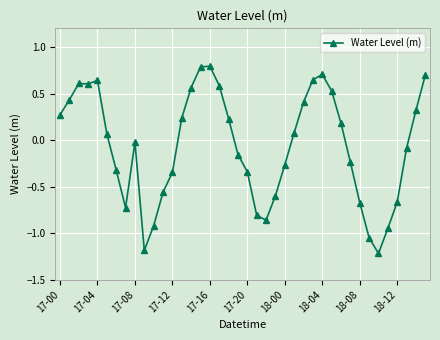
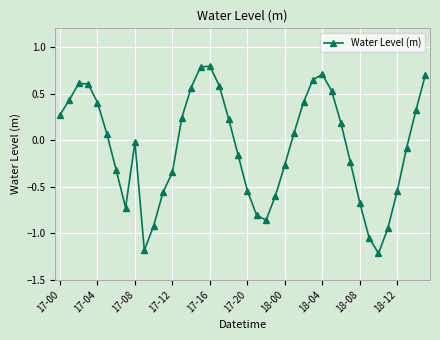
  {
    "17-00": 0.3,
-   "17-04": 0.6,
+   "17-04": 0.4,
    "17-08": 0.0,
    "17-12": -0.3,
    "17-16": 0.8,
-   "17-20": -0.3,
+   "17-20": -0.5,
    "18-00": -0.3,
    "18-04": 0.7,
    "18-08": -0.7,
-   "18-12": -0.7
+   "18-12": -0.5
  }
